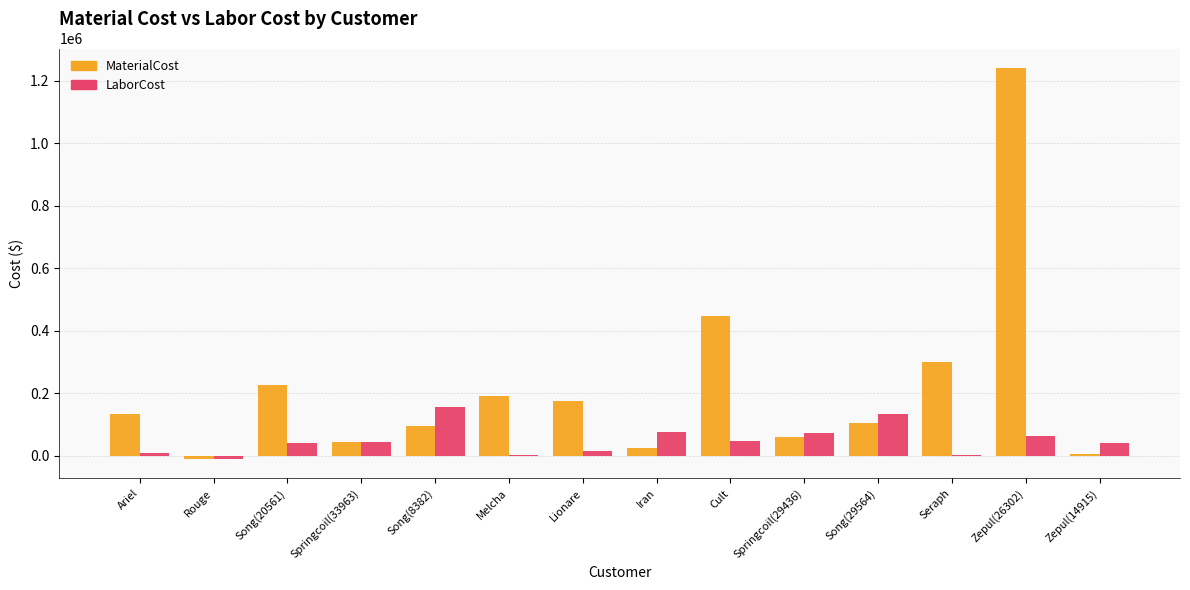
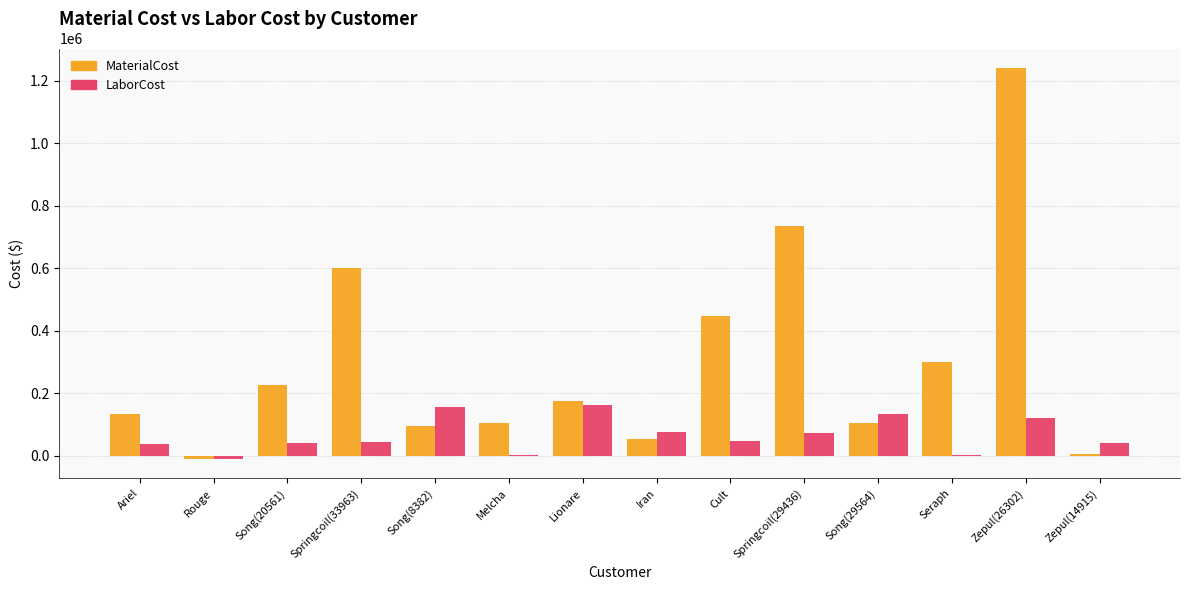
  {
    "MaterialCost": {
      "Ariel": 130000,
      "Rouge": -10000,
      "Song(20561)": 230000,
-     "Springcoil(33963)": 40000,
+     "Springcoil(33963)": 600000,
      "Song(8382)": 100000,
-     "Melcha": 190000,
+     "Melcha": 100000,
      "Lionare": 170000,
-     "Iran": 20000,
+     "Iran": 50000,
      "Cult": 450000,
-     "Springcoil(29436)": 60000,
+     "Springcoil(29436)": 740000,
      "Song(29564)": 110000,
      "Seraph": 300000,
      "Zepul(26302)": 1240000
    },
    "LaborCost": {
-     "Ariel": 10000,
+     "Ariel": 40000,
      "Rouge": -10000,
      "Song(20561)": 40000,
      "Springcoil(33963)": 40000,
      "Song(8382)": 150000,
-     "Lionare": 10000,
+     "Lionare": 160000,
      "Iran": 80000,
      "Cult": 50000,
      "Springcoil(29436)": 70000,
      "Song(29564)": 130000,
-     "Zepul(26302)": 60000,
+     "Zepul(26302)": 120000,
      "Zepul(14915)": 40000
    }
  }
